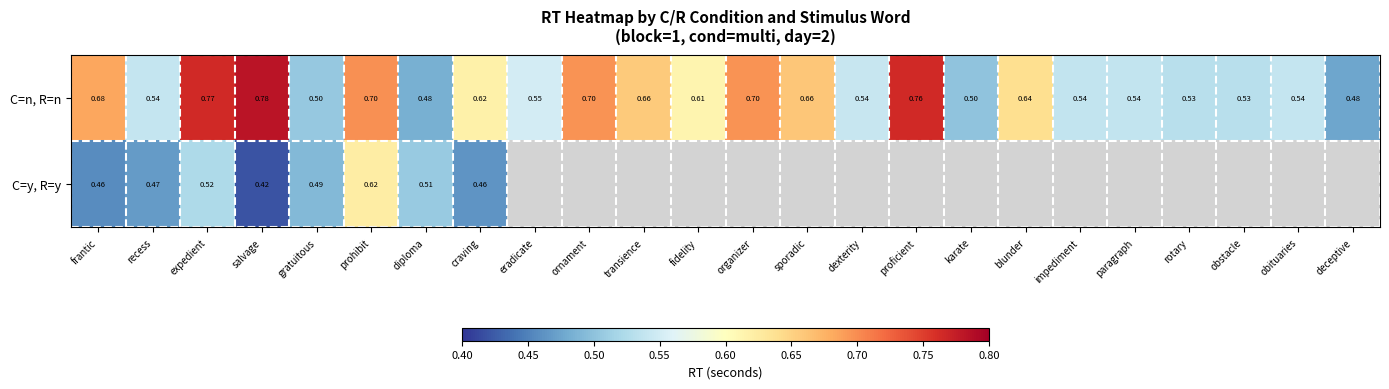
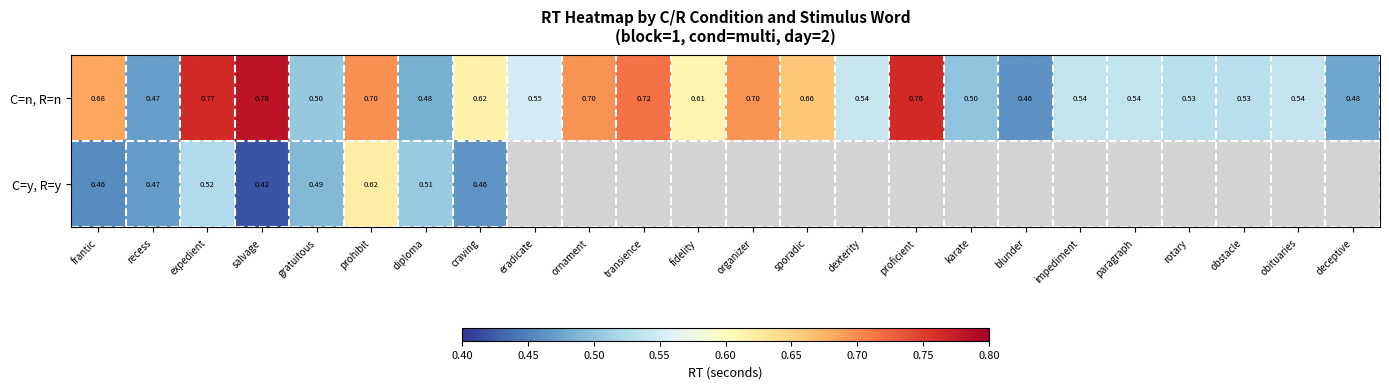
  {
    "C=n, R=n": {
      "frantic": 0.68,
-     "recess": 0.54,
+     "recess": 0.47,
      "expedient": 0.77,
      "salvage": 0.78,
      "gratuitous": 0.50,
      "prohibit": 0.70,
      "diploma": 0.48,
      "craving": 0.62,
      "eradicate": 0.55,
      "ornament": 0.70,
-     "transience": 0.66,
+     "transience": 0.72,
      "fidelity": 0.61,
      "organizer": 0.70,
      "sporadic": 0.66,
      "dexterity": 0.54,
      "proficient": 0.76,
      "karate": 0.50,
-     "blunder": 0.64,
+     "blunder": 0.46,
      "impediment": 0.54,
      "paragraph": 0.54,
      "rotary": 0.53,
      "obstacle": 0.53,
      "obituaries": 0.54,
      "deceptive": 0.48
    },
    "C=y, R=y": {
      "frantic": 0.46,
      "recess": 0.47,
      "expedient": 0.52,
      "salvage": 0.42,
      "gratuitous": 0.49,
      "prohibit": 0.62,
      "diploma": 0.51,
      "craving": 0.46
    }
  }
